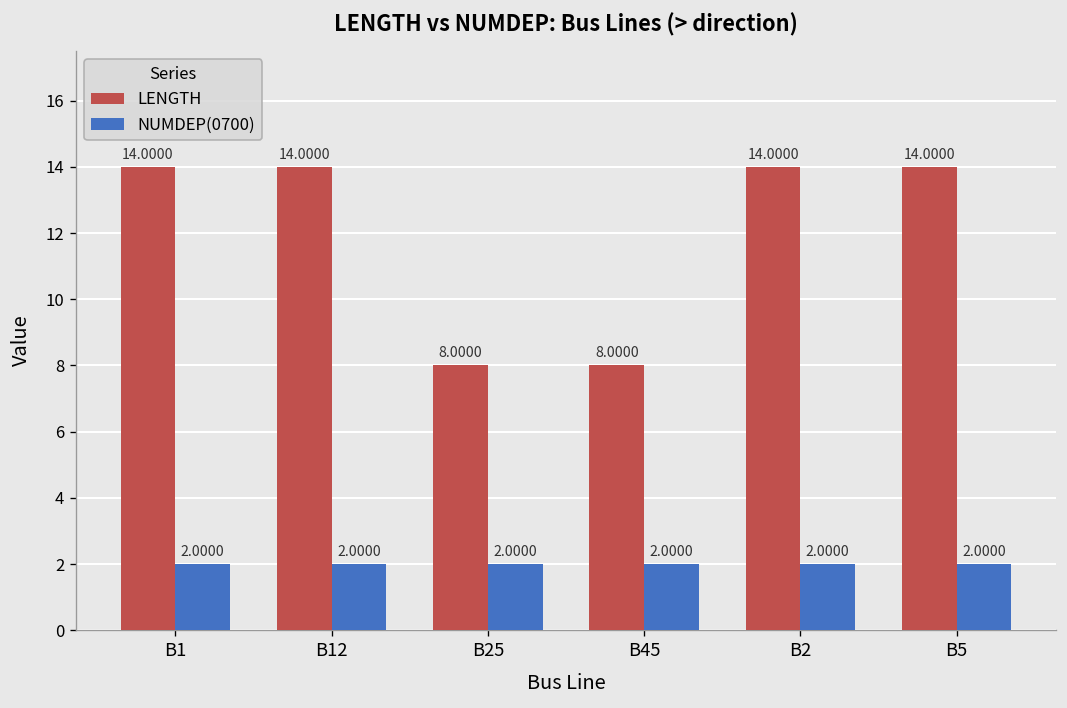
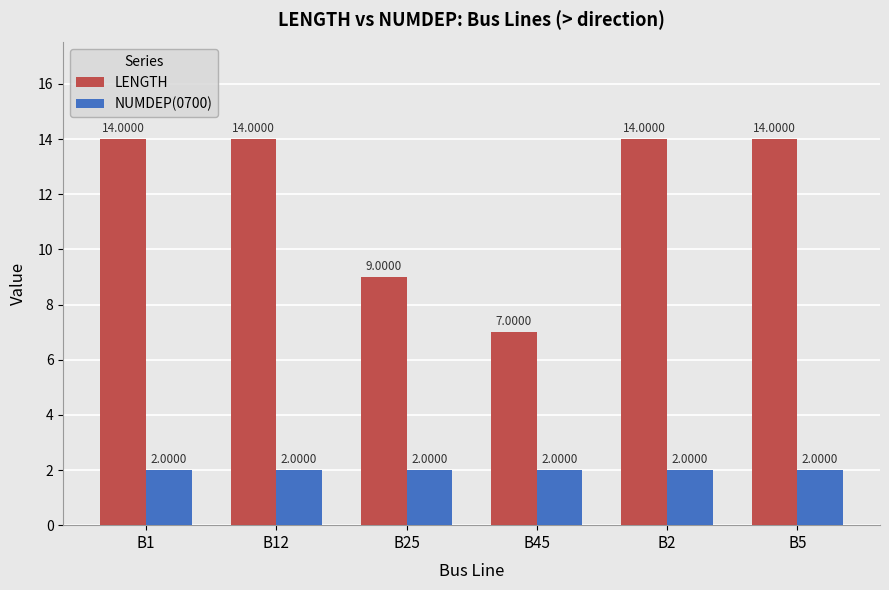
  {
    "LENGTH": {
      "B1": 14.0000,
      "B12": 14.0000,
-     "B25": 8.0000,
-     "B45": 8.0000,
+     "B25": 9.0000,
+     "B45": 7.0000,
      "B2": 14.0000,
      "B5": 14.0000
    },
    "NUMDEP(0700)": {
      "B1": 2.0000,
      "B12": 2.0000,
      "B25": 2.0000,
      "B45": 2.0000,
      "B2": 2.0000,
      "B5": 2.0000
    }
  }
